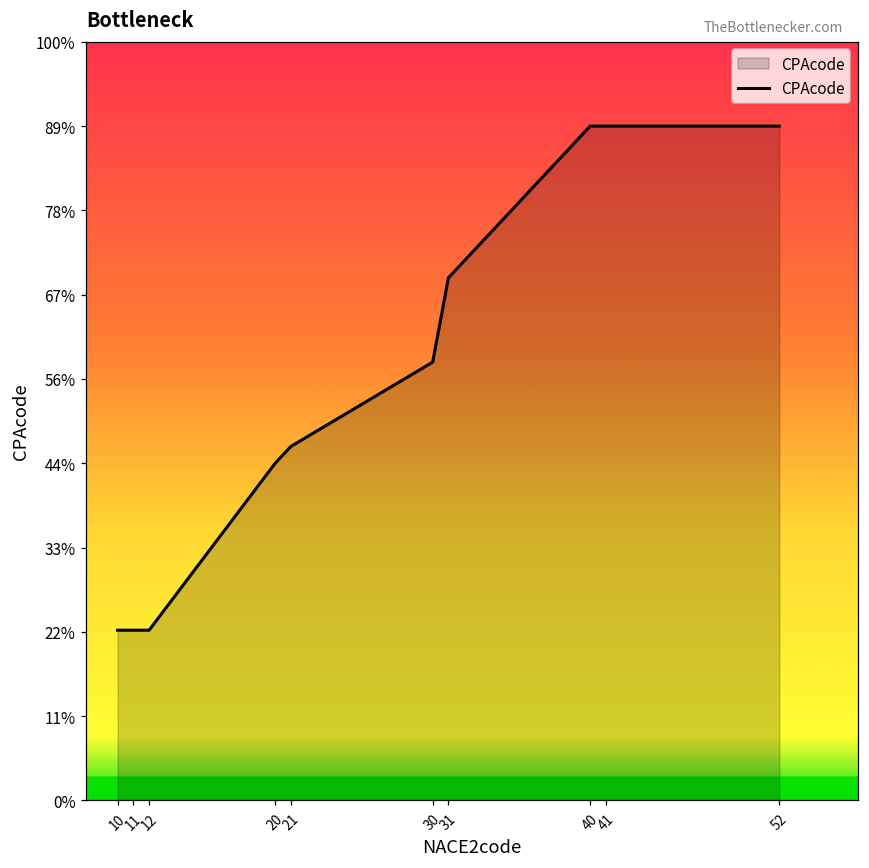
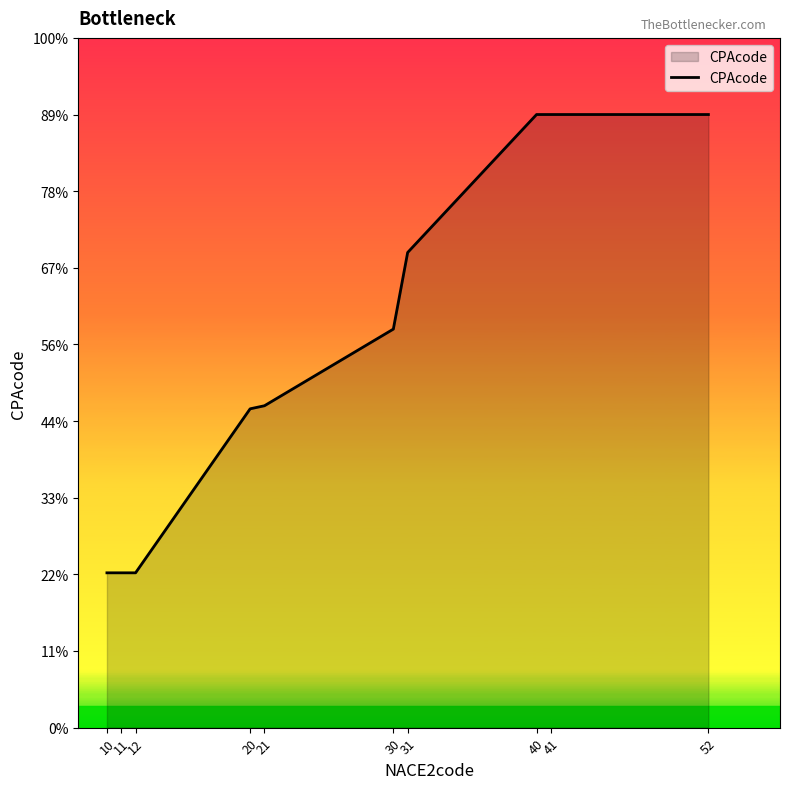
  {
    "10": "22%",
    "11": "22%",
    "12": "22%",
-   "20": "44%",
+   "20": "46%",
    "21": "47%",
    "30": "58%",
    "31": "69%",
    "40": "89%",
    "41": "89%",
    "52": "89%"
  }
